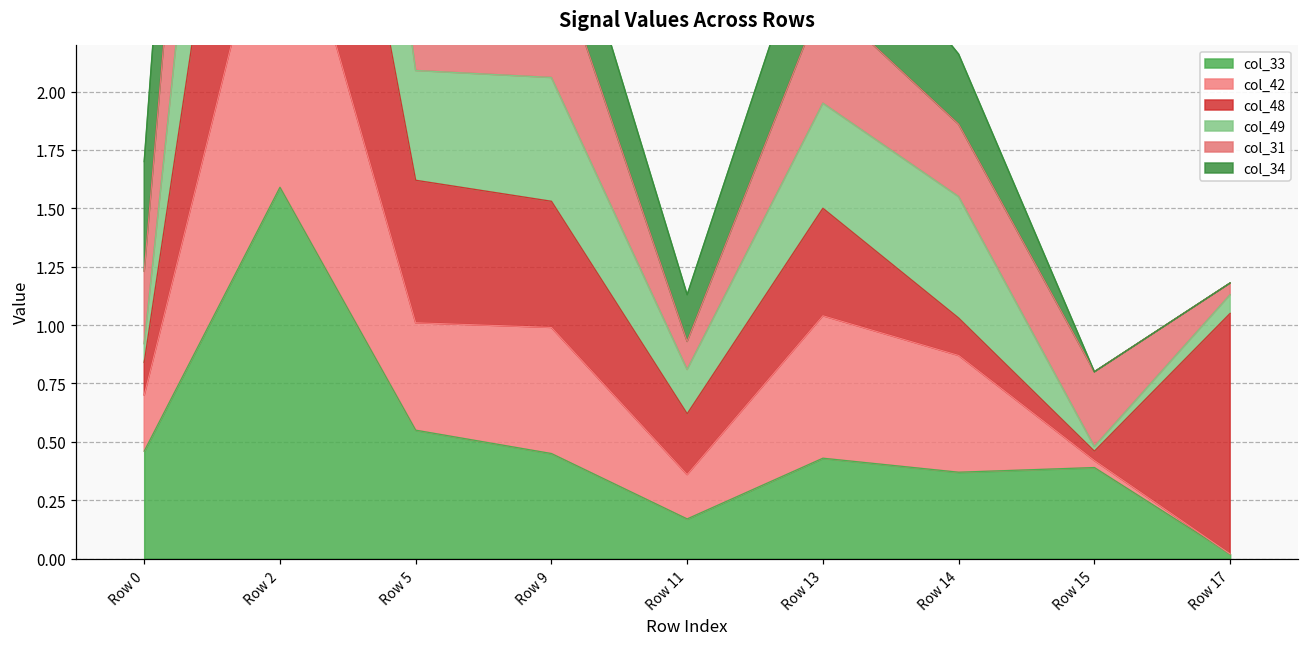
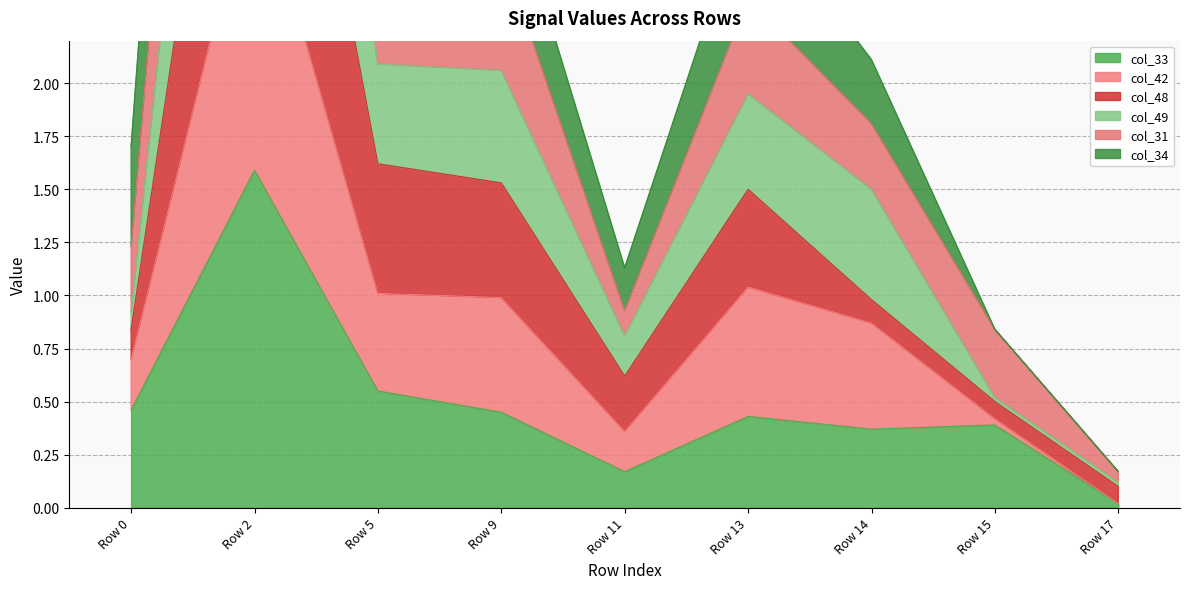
  {
    "col_48": {
      "Row 0": 0.14,
      "Row 5": 0.61,
      "Row 9": 0.54,
      "Row 11": 0.26,
      "Row 13": 0.46,
-     "Row 14": 0.16,
-     "Row 15": 0.04,
-     "Row 17": 1.03
+     "Row 14": 0.11,
+     "Row 15": 0.08,
+     "Row 17": 0.08
    },
    "col_49": {
      "Row 0": 0.08,
      "Row 5": 0.47,
      "Row 9": 0.53,
      "Row 11": 0.19,
      "Row 13": 0.45,
      "Row 14": 0.52,
      "Row 15": 0.02,
-     "Row 17": 0.08
+     "Row 17": 0.02
    }
  }
